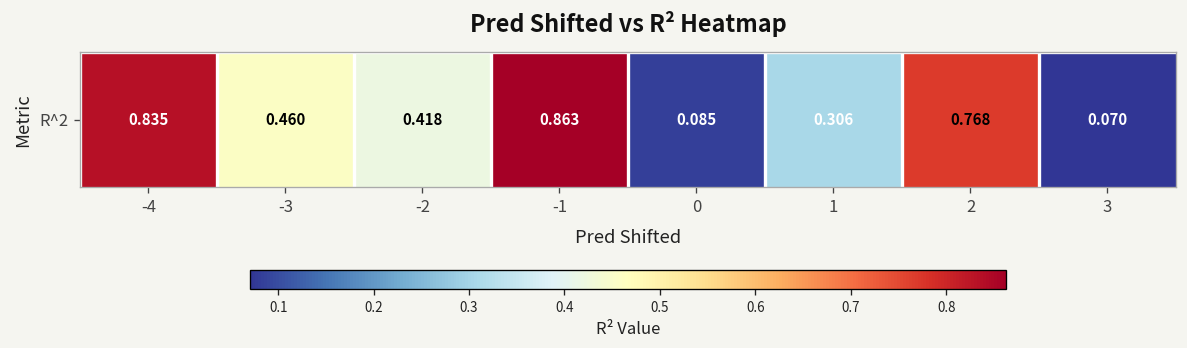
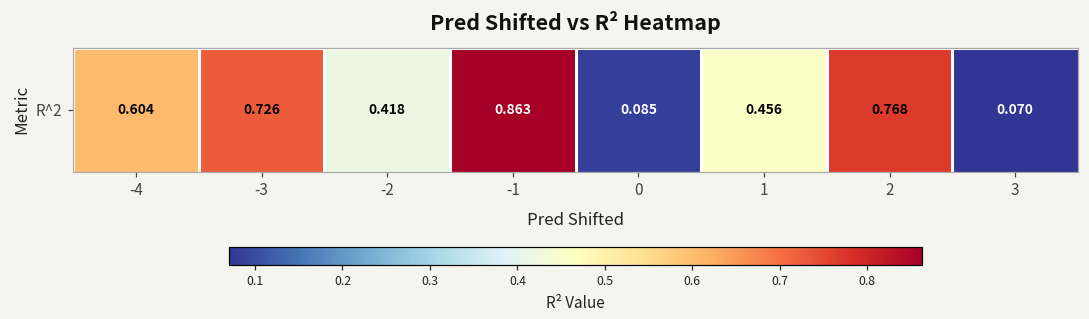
  {
    "R^2": {
-     "-4": 0.835,
-     "-3": 0.460,
+     "-4": 0.604,
+     "-3": 0.726,
      "-2": 0.418,
      "-1": 0.863,
      "0": 0.085,
-     "1": 0.306,
+     "1": 0.456,
      "2": 0.768,
      "3": 0.070
    }
  }
